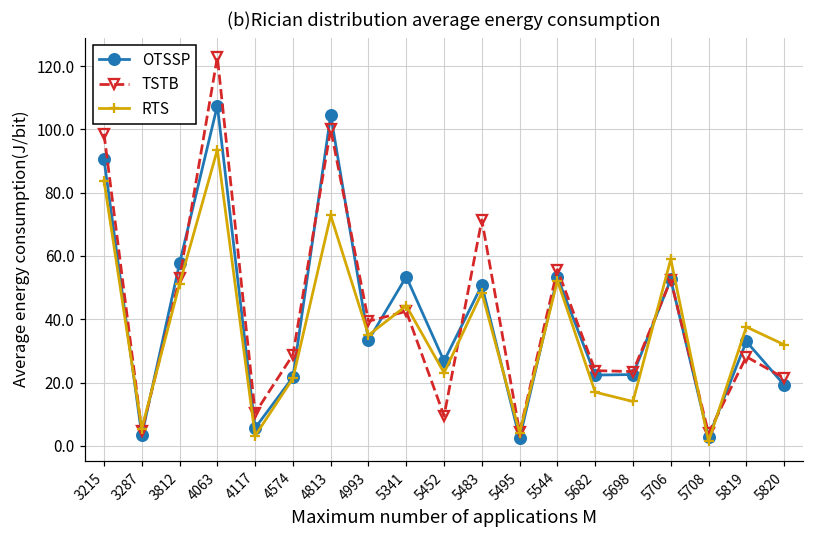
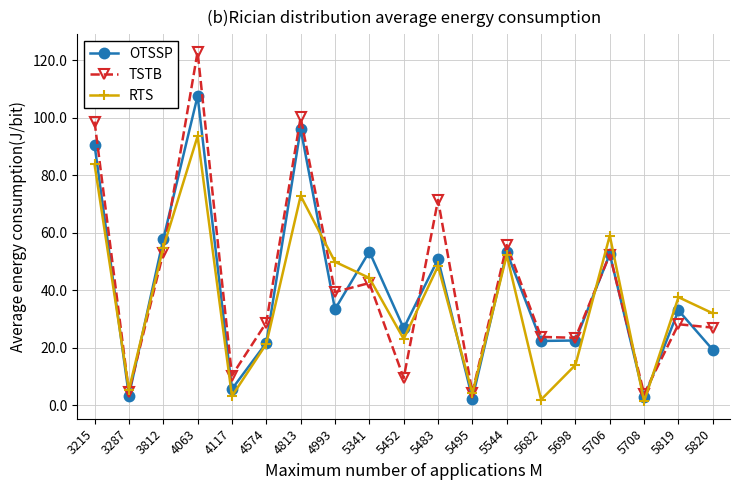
  {
    "OTSSP": {
      "3215": 91,
      "3287": 3,
      "3812": 58,
      "4063": 108,
      "4117": 6,
-     "4813": 105,
+     "4813": 96,
      "4993": 33,
      "5341": 53,
      "5452": 27,
      "5483": 51,
      "5495": 2,
      "5544": 53,
      "5682": 22,
      "5698": 23,
      "5708": 3,
      "5819": 33,
      "5820": 19
    },
    "TSTB": {
      "3215": 99,
      "3812": 53,
      "4063": 123,
      "4117": 10,
      "4574": 29,
      "4813": 100,
      "4993": 39,
      "5341": 43,
      "5452": 10,
      "5483": 71,
      "5544": 56,
      "5682": 24,
      "5698": 24,
      "5708": 4,
      "5819": 28,
-     "5820": 21
+     "5820": 27
    },
    "RTS": {
      "3215": 84,
-     "3812": 51,
+     "3812": 55,
      "4063": 94,
      "4117": 3,
      "4813": 73,
-     "4993": 35,
+     "4993": 50,
      "5341": 44,
      "5452": 23,
      "5483": 48,
      "5544": 52,
-     "5682": 17,
+     "5682": 2,
      "5698": 14,
      "5706": 59,
      "5708": 1,
      "5819": 38,
      "5820": 32
    }
  }
